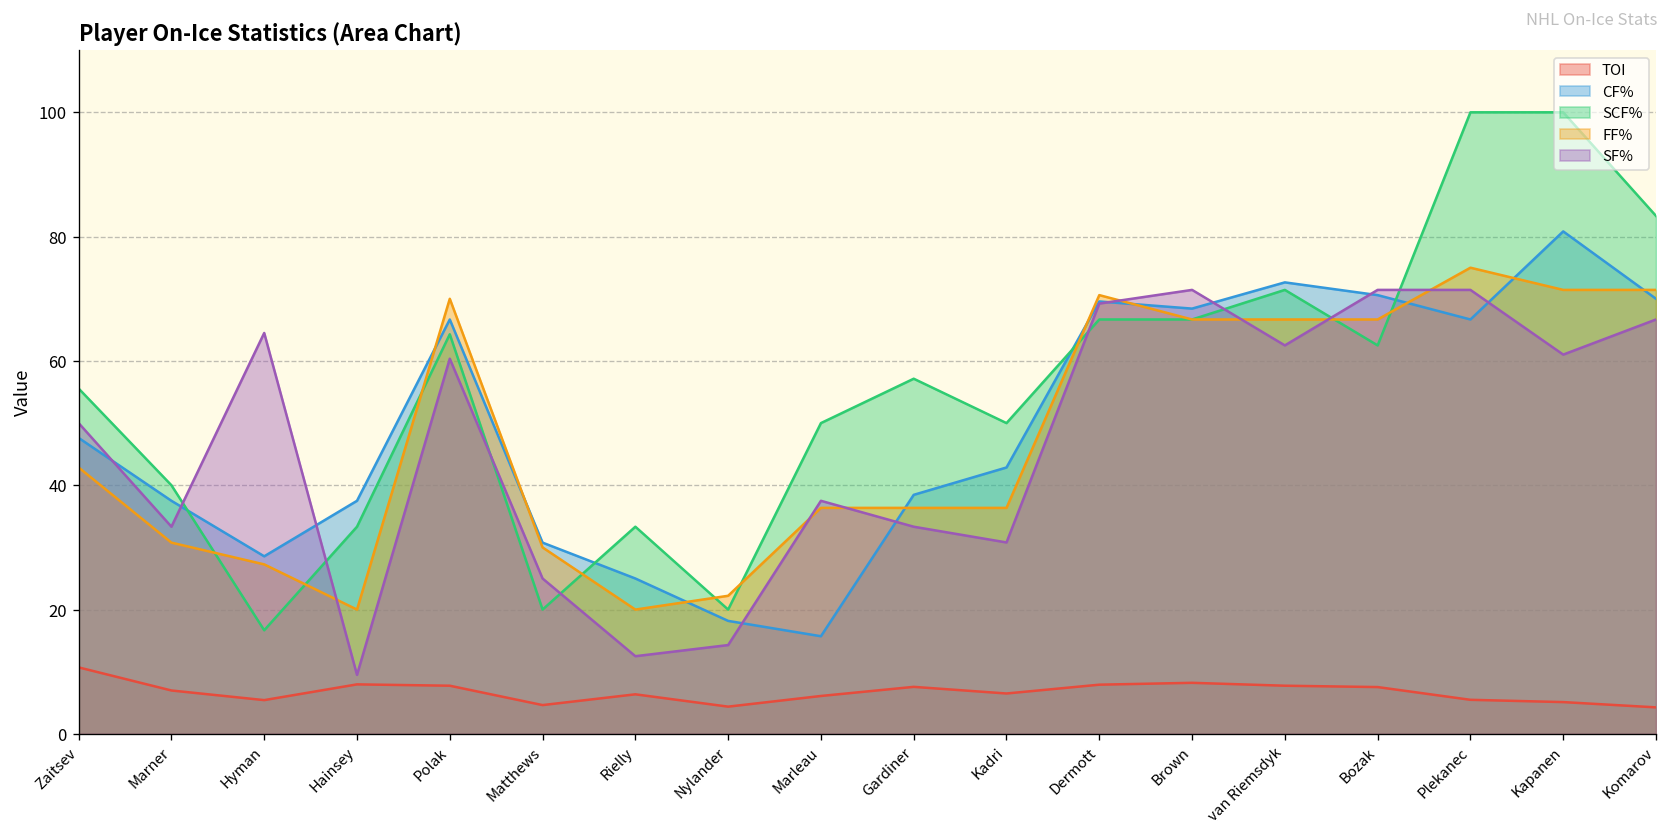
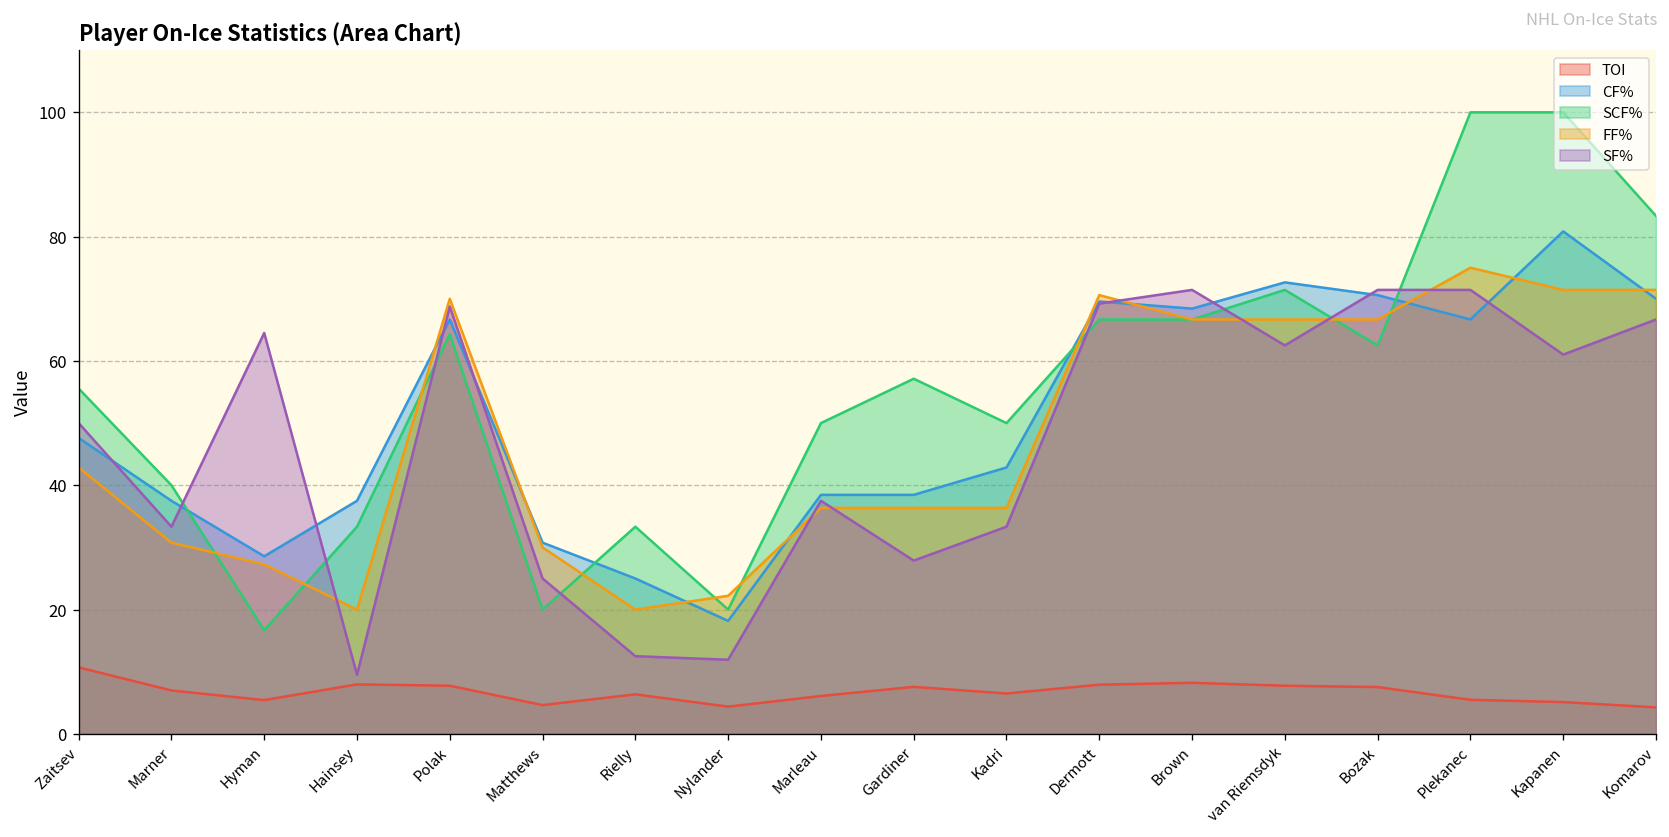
  {
    "CF%": {
      "Zaitsev": 48,
      "Marner": 38,
      "Hyman": 29,
      "Hainsey": 38,
      "Polak": 67,
      "Matthews": 31,
      "Rielly": 25,
      "Nylander": 18,
-     "Marleau": 16,
+     "Marleau": 38,
      "Gardiner": 38,
      "Kadri": 43,
      "Brown": 68,
      "van Riemsdyk": 73,
      "Bozak": 71,
      "Plekanec": 67,
      "Kapanen": 81,
      "Komarov": 70
    },
    "SCF%": {
      "Zaitsev": 56,
      "Marner": 40,
      "Hyman": 17,
      "Hainsey": 33,
      "Polak": 64,
      "Matthews": 20,
      "Rielly": 33,
      "Nylander": 20,
      "Marleau": 50,
      "Gardiner": 57,
      "Kadri": 50,
      "Dermott": 67,
      "van Riemsdyk": 71,
      "Bozak": 63,
      "Plekanec": 100,
      "Komarov": 83
    },
    "SF%": {
      "Zaitsev": 50,
      "Marner": 33,
      "Hyman": 65,
      "Hainsey": 10,
-     "Polak": 60,
+     "Polak": 69,
      "Matthews": 25,
      "Rielly": 13,
-     "Nylander": 14,
+     "Nylander": 12,
      "Marleau": 38,
-     "Gardiner": 33,
-     "Kadri": 31,
+     "Gardiner": 28,
+     "Kadri": 33,
      "Brown": 71,
      "van Riemsdyk": 63,
      "Bozak": 71,
      "Plekanec": 71,
      "Kapanen": 61,
      "Komarov": 67
    }
  }
